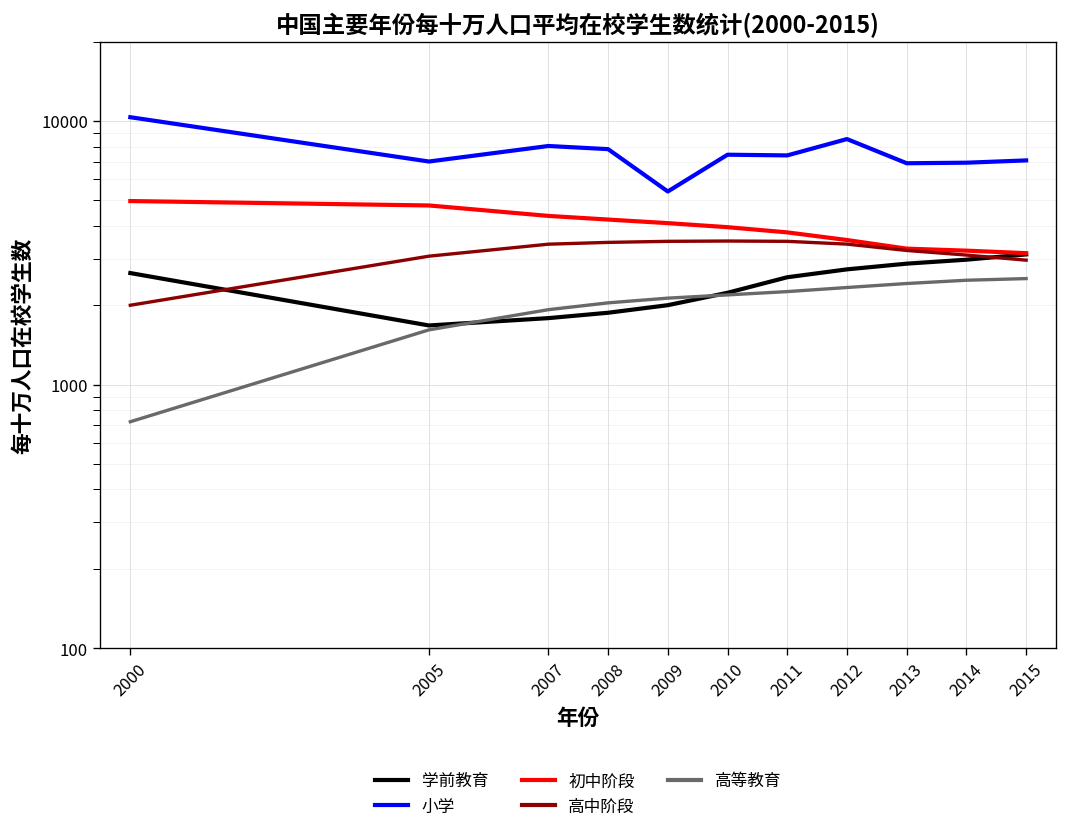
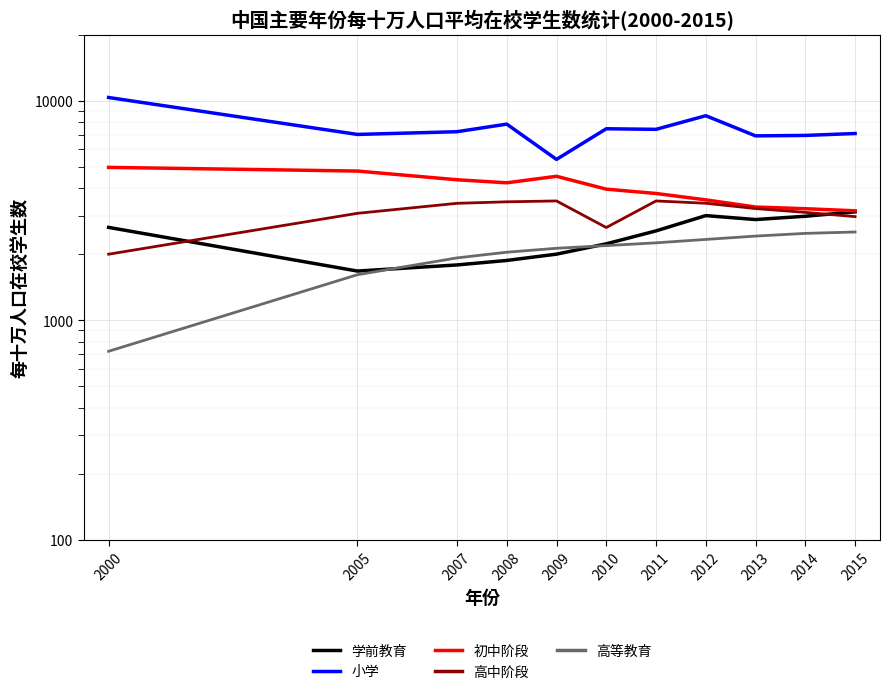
  {
    "学前教育": {
      "2000": 2600,
      "2005": 1700,
      "2007": 1800,
      "2008": 1900,
      "2009": 2000,
      "2011": 2600,
-     "2012": 2700,
+     "2012": 3000,
      "2013": 2900,
      "2014": 3000
    },
    "小学": {
      "2000": 10000,
      "2005": 7000,
-     "2007": 8000,
+     "2007": 7200,
      "2008": 7800,
      "2009": 5400,
      "2010": 7400,
      "2011": 7400,
      "2012": 8500,
      "2013": 6900,
      "2014": 6900,
      "2015": 7100
    },
    "初中阶段": {
      "2000": 5000,
      "2005": 4800,
      "2007": 4400,
      "2008": 4200,
-     "2009": 4100,
+     "2009": 4500,
      "2010": 4000,
      "2011": 3800,
      "2012": 3500,
      "2014": 3200
    },
    "高中阶段": {
      "2000": 2000,
      "2005": 3100,
      "2007": 3400,
      "2008": 3500,
      "2009": 3500,
-     "2010": 3500,
+     "2010": 2600,
      "2011": 3500,
      "2012": 3400,
      "2014": 3100,
      "2015": 3000
    },
    "高等教育": {
      "2000": 720,
      "2005": 1600,
      "2007": 1900,
      "2008": 2000,
      "2009": 2100,
      "2011": 2300,
      "2012": 2300,
      "2013": 2400,
      "2014": 2500,
      "2015": 2500
    }
  }
